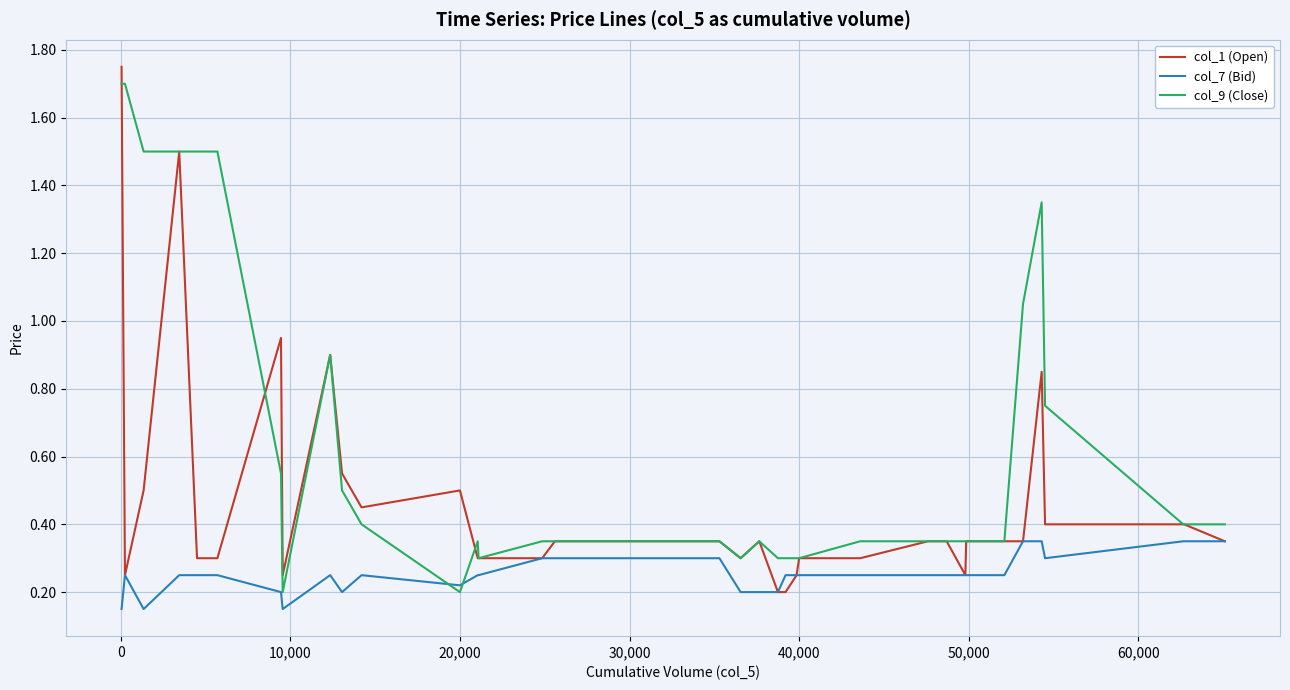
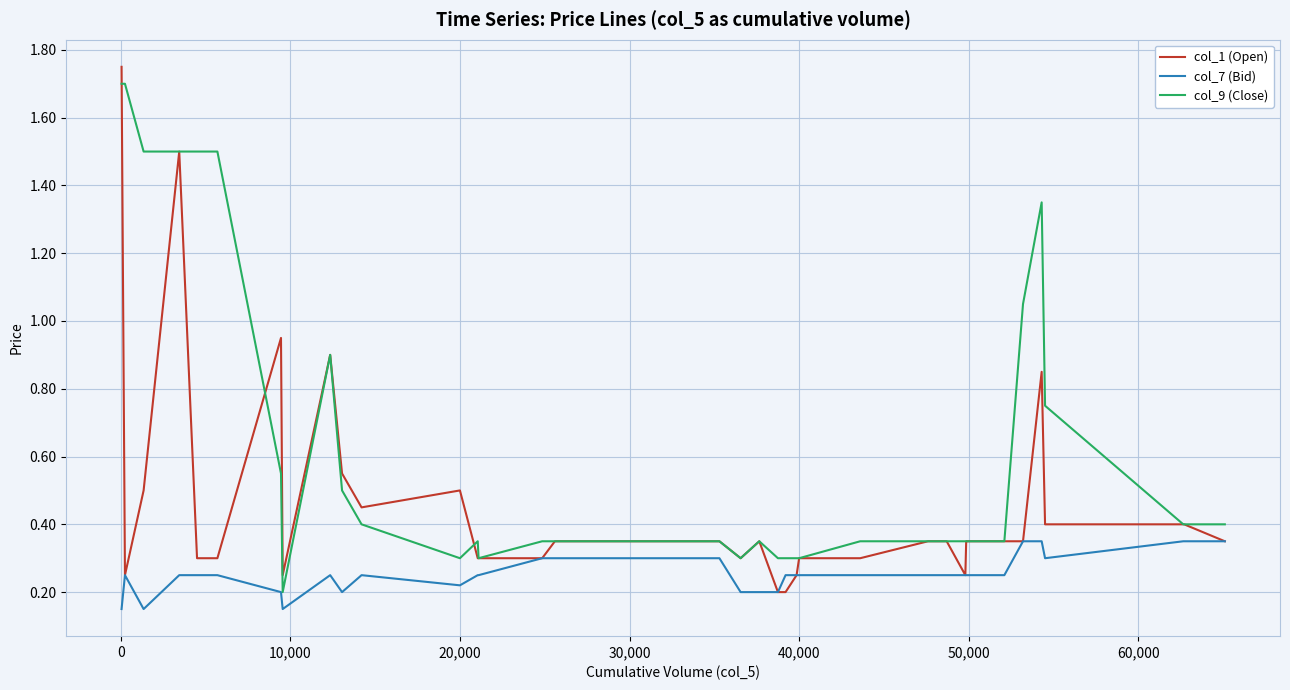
  {
    "col_1 (Open)": {
      "20,000": 0.5
    },
    "col_7 (Bid)": {
      "20,000": 0.22
    },
    "col_9 (Close)": {
-     "20,000": 0.2
+     "20,000": 0.3
    }
  }
